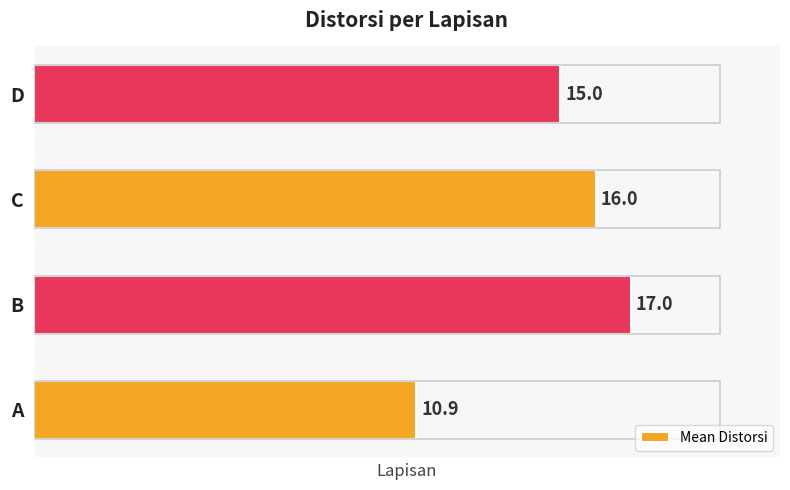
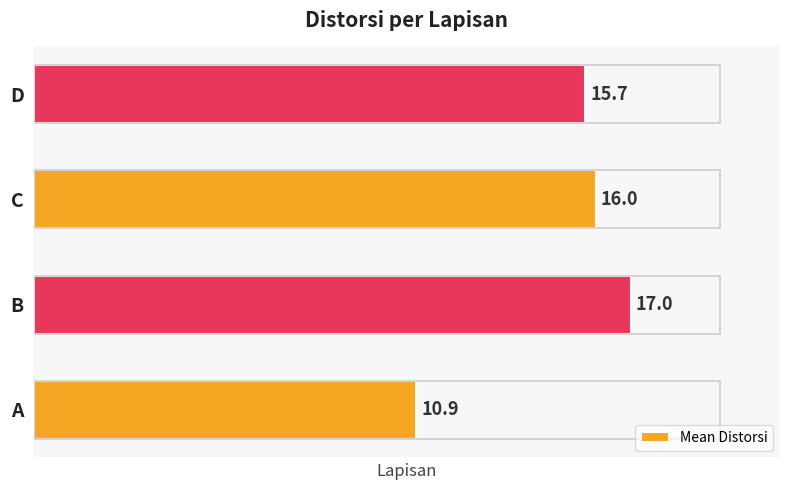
  {
-   "D": 15.0,
+   "D": 15.7,
    "C": 16.0,
    "B": 17.0,
    "A": 10.9
  }
